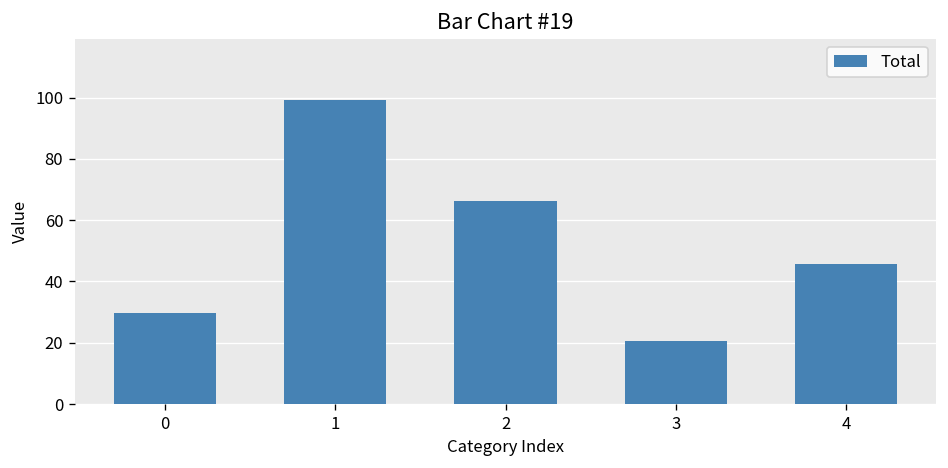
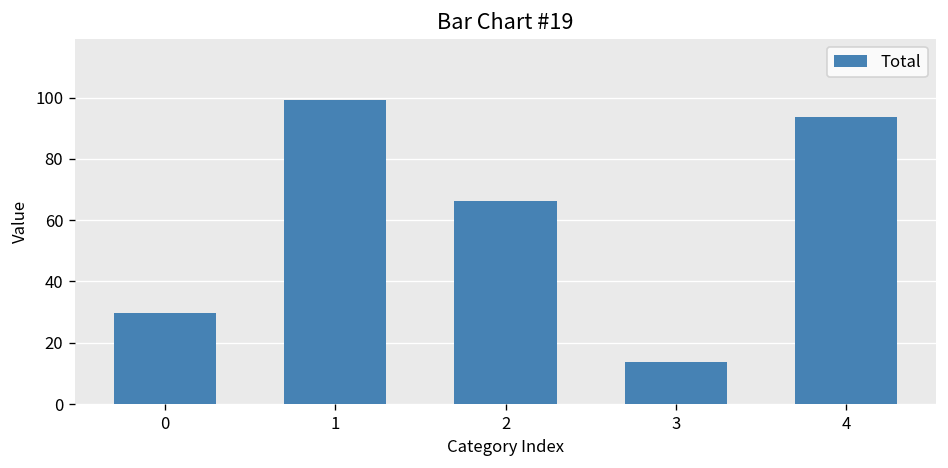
  {
    "0": 30,
    "1": 99,
    "2": 66,
-   "3": 21,
-   "4": 46
+   "3": 14,
+   "4": 94
  }
